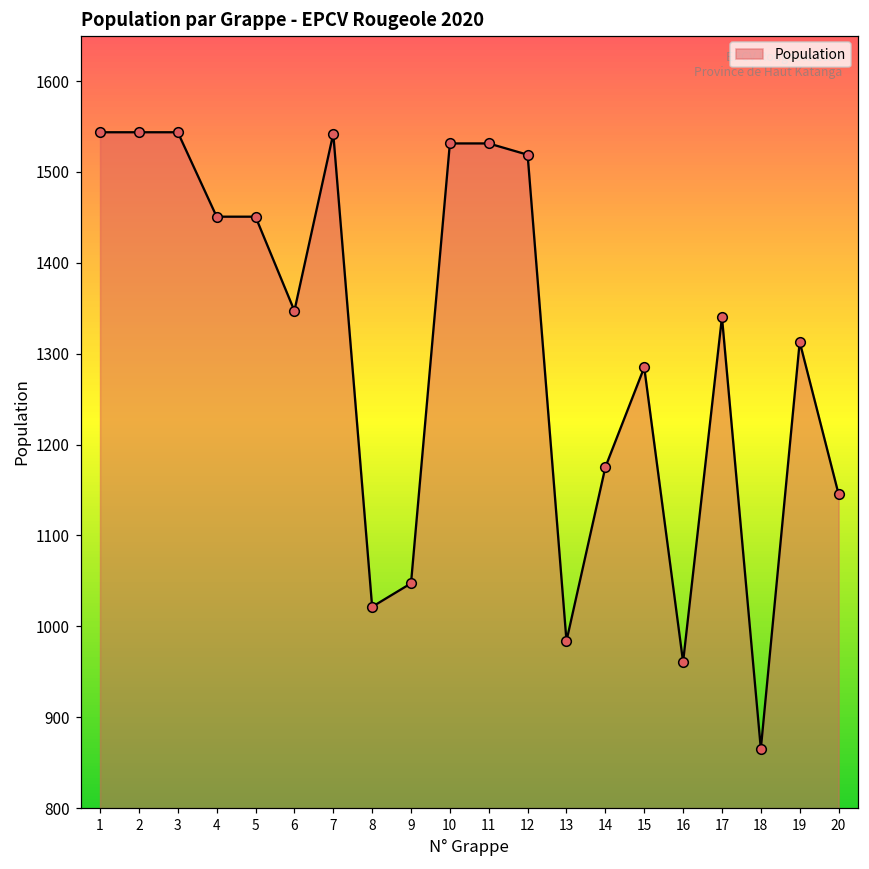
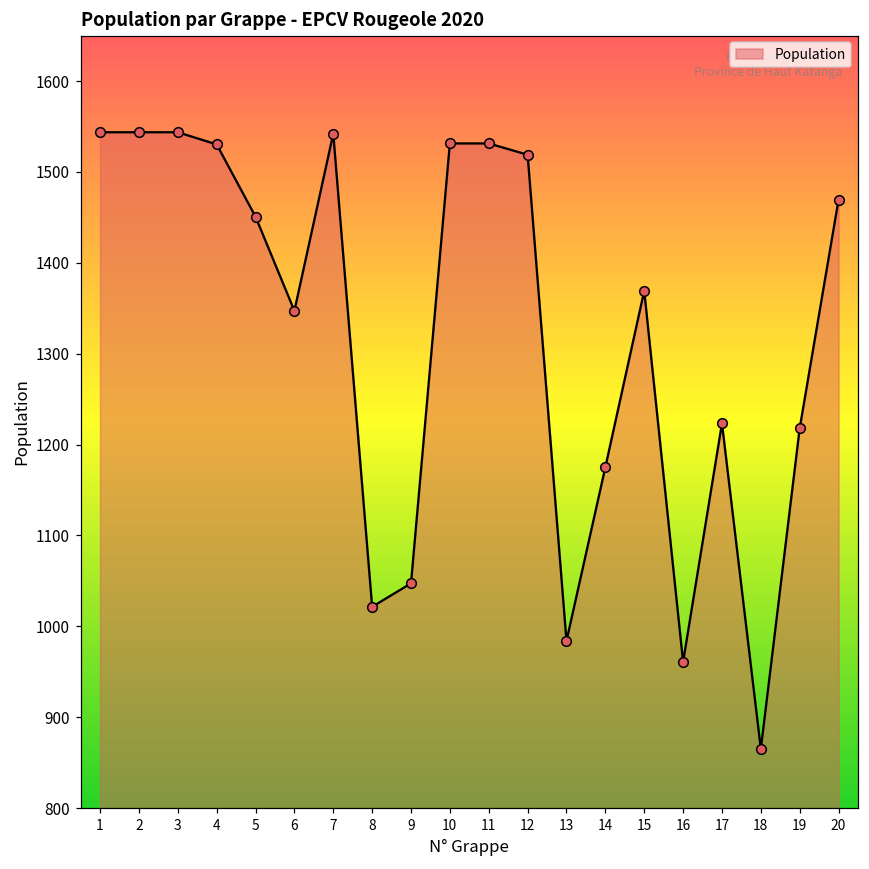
  {
    "1": 1540,
    "2": 1540,
    "3": 1540,
-   "4": 1450,
+   "4": 1530,
    "5": 1450,
    "6": 1350,
    "7": 1540,
    "8": 1020,
    "9": 1050,
    "10": 1530,
    "11": 1530,
    "12": 1520,
    "13": 980,
    "14": 1180,
-   "15": 1280,
+   "15": 1370,
    "16": 960,
-   "17": 1340,
+   "17": 1220,
    "18": 870,
-   "19": 1310,
-   "20": 1150
+   "19": 1220,
+   "20": 1470
  }
